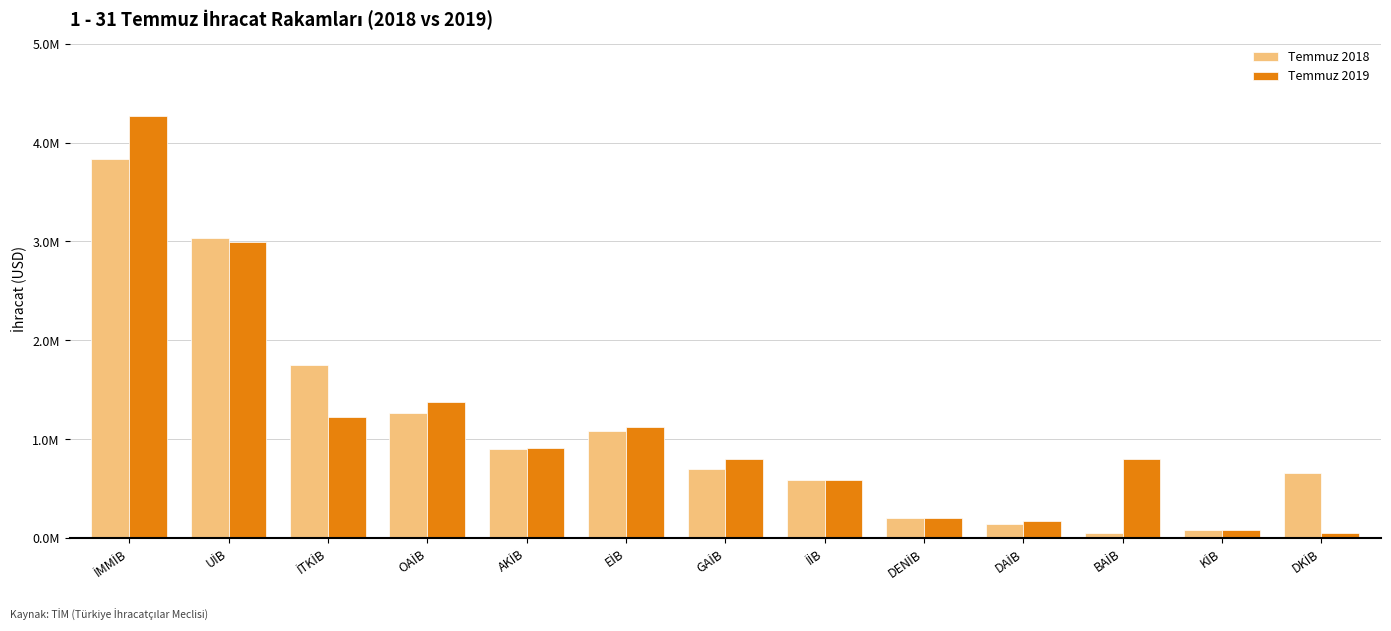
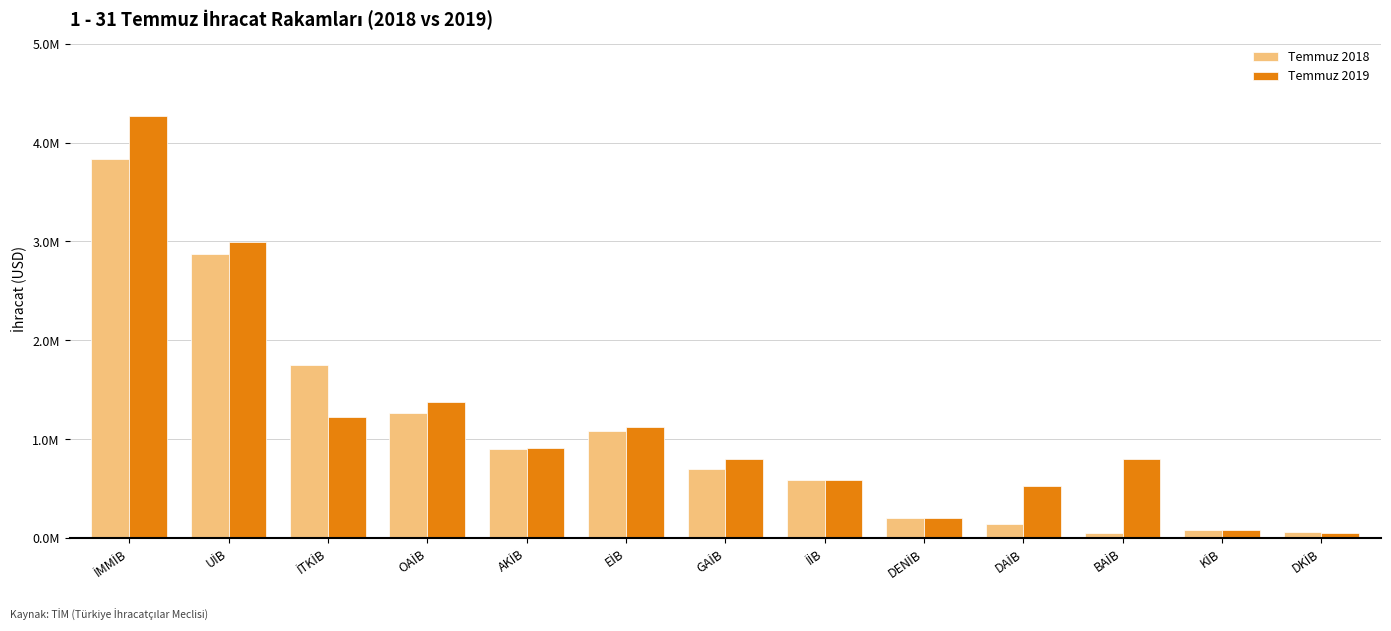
  {
    "Temmuz 2018": {
      "İMMİB": 3800000,
-     "UİB": 3000000,
+     "UİB": 2900000,
      "İTKİB": 1800000,
      "OAİB": 1300000,
      "AKİB": 900000,
      "EİB": 1100000,
      "GAİB": 700000,
      "İİB": 600000,
      "DENİB": 200000,
      "DAİB": 100000,
      "BAİB": 100000,
      "KİB": 100000,
-     "DKİB": 700000
+     "DKİB": 100000
    },
    "Temmuz 2019": {
      "İMMİB": 4300000,
      "UİB": 3000000,
      "İTKİB": 1200000,
      "OAİB": 1400000,
      "AKİB": 900000,
      "EİB": 1100000,
      "GAİB": 800000,
      "İİB": 600000,
      "DENİB": 200000,
-     "DAİB": 200000,
+     "DAİB": 500000,
      "BAİB": 800000,
      "KİB": 100000,
      "DKİB": 100000
    }
  }
